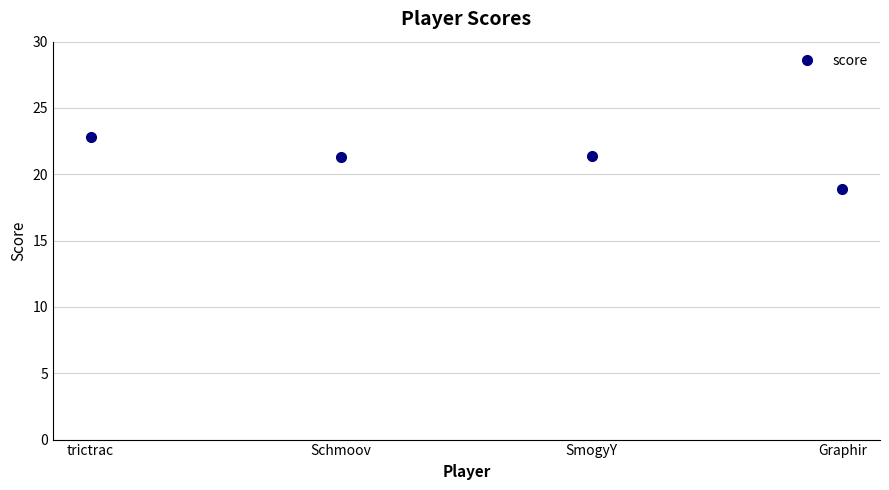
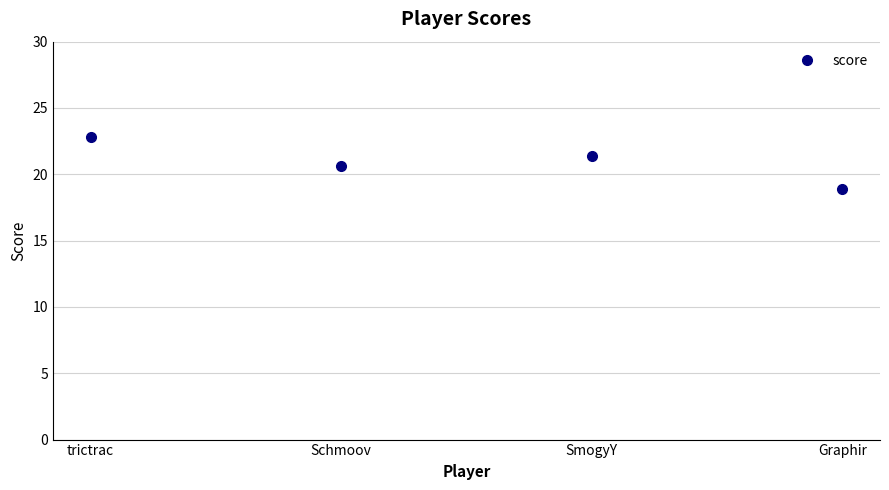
  {
    "trictrac": 22.9,
-   "Schmoov": 21.3,
+   "Schmoov": 20.6,
    "SmogyY": 21.4,
    "Graphir": 18.9
  }
